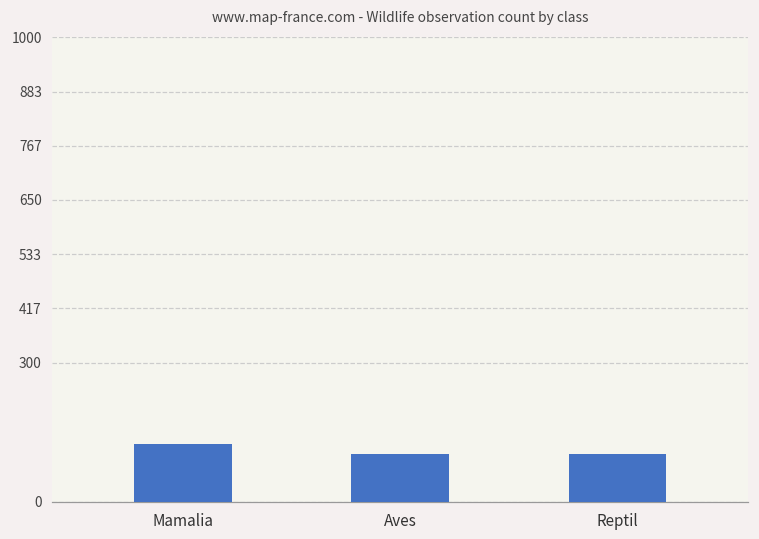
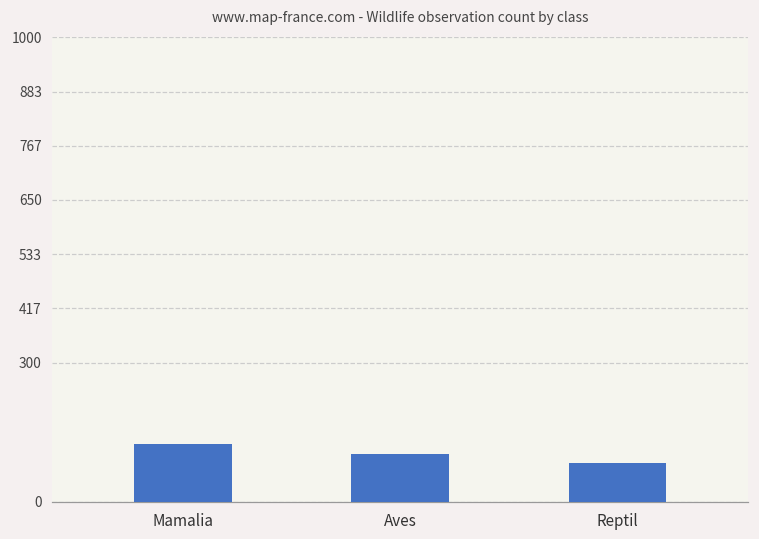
  {
    "Mamalia": 130,
    "Aves": 100,
-   "Reptil": 100
+   "Reptil": 80
  }
